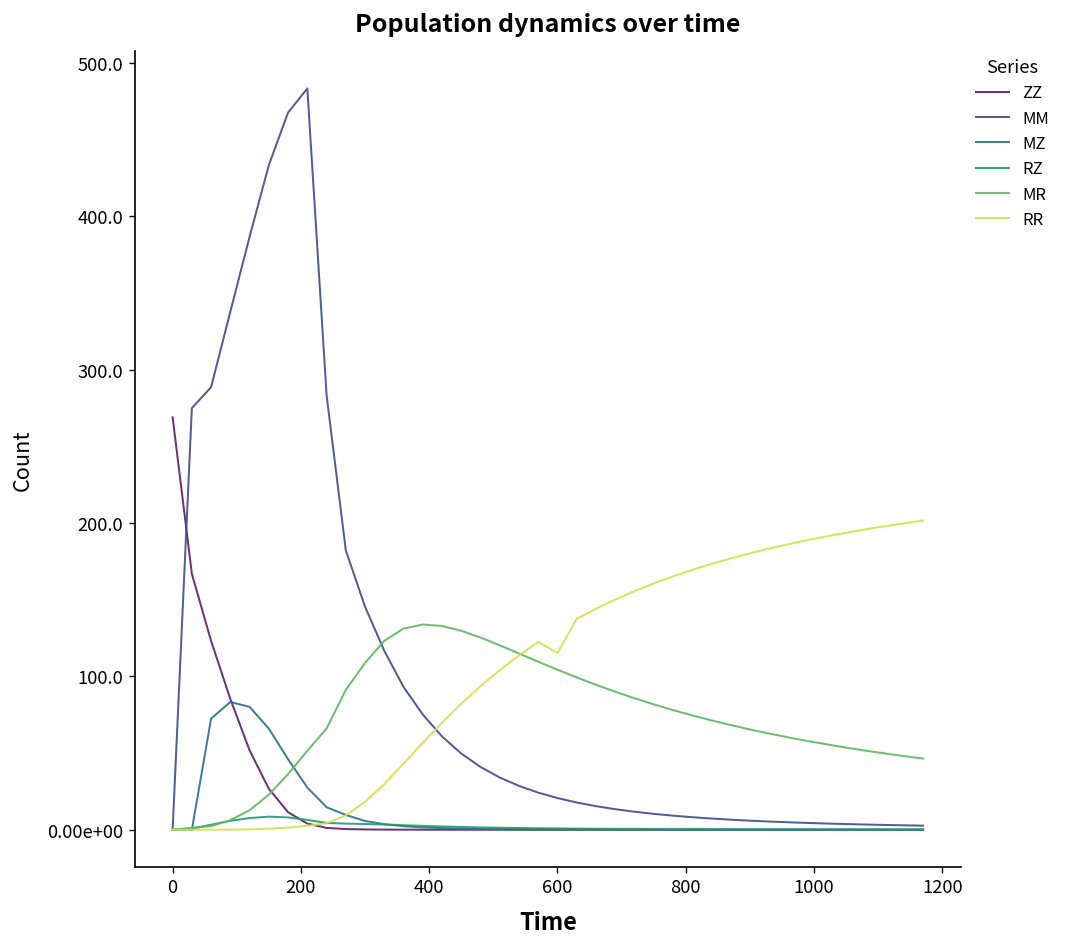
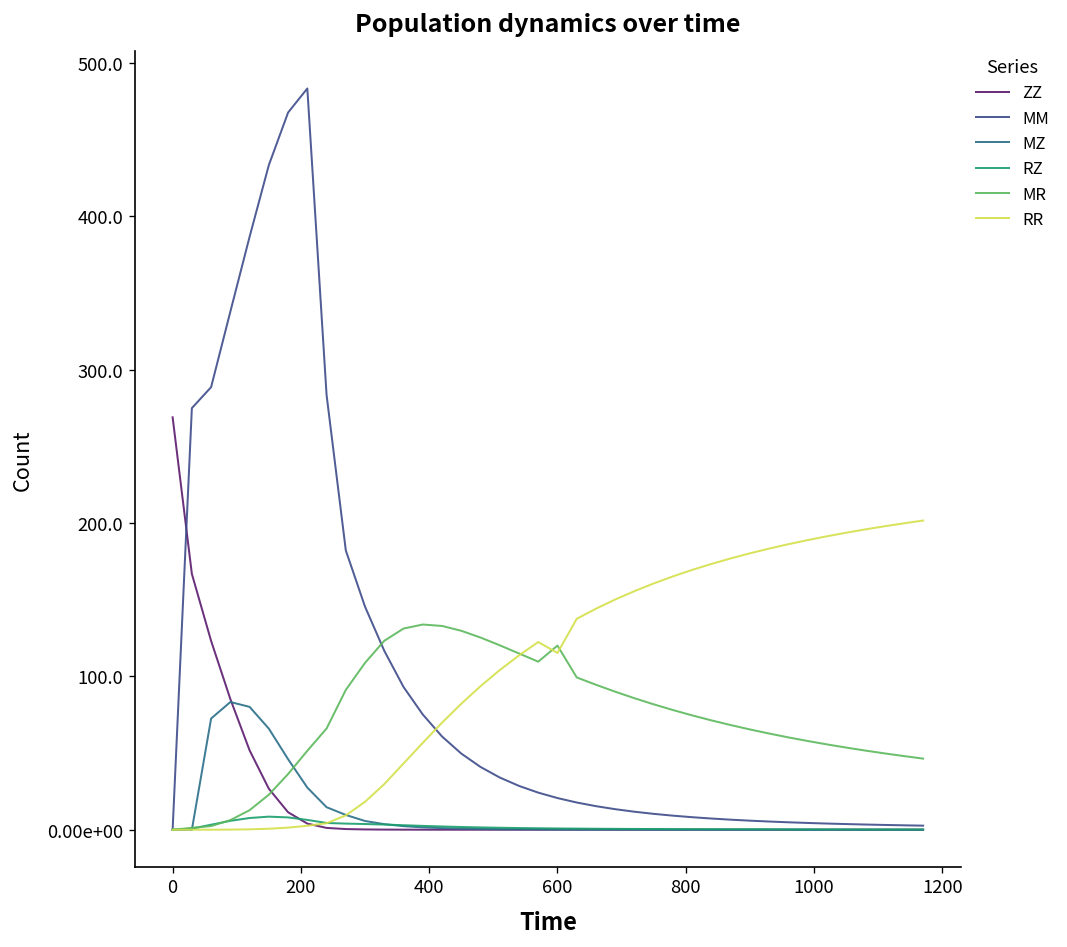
  {
    "ZZ": {
      "0": 269
    },
    "MR": {
-     "600": 104
+     "600": 120
    },
    "RR": {
      "600": 115
    }
  }
